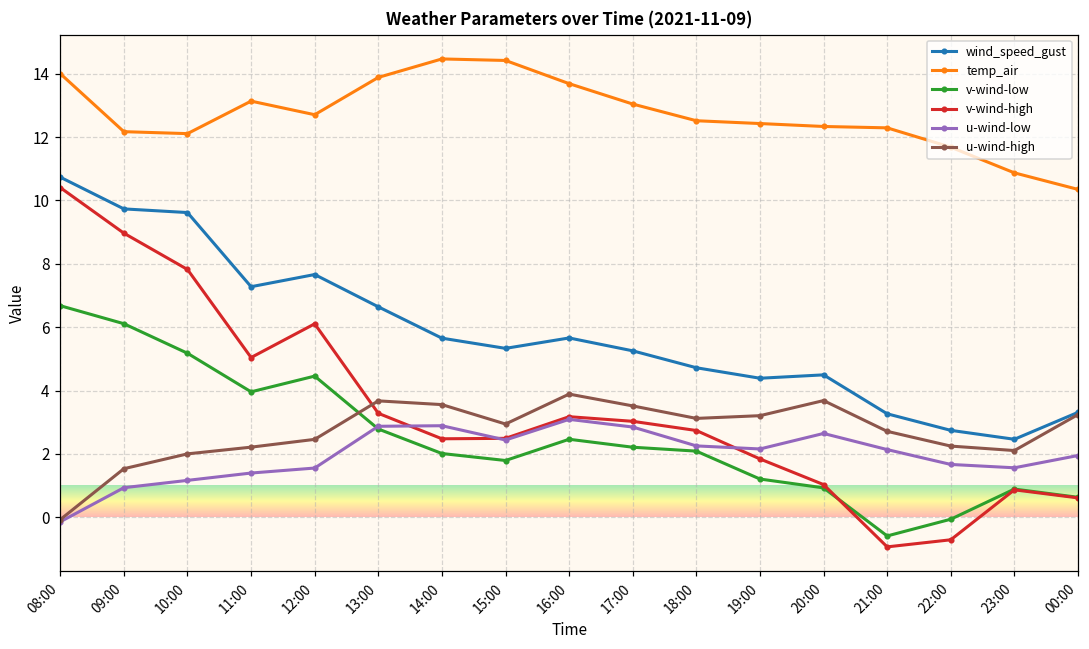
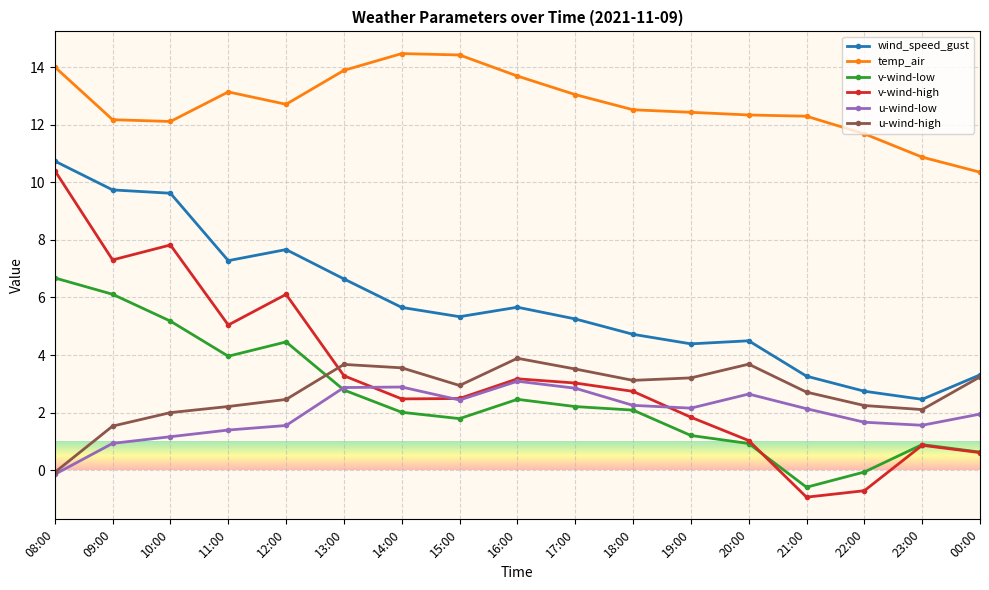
  {
    "wind_speed_gust": {
      "08:00": 10.7,
      "09:00": 9.7,
      "10:00": 9.6,
      "11:00": 7.3,
      "12:00": 7.7,
      "13:00": 6.6,
      "14:00": 5.7,
      "15:00": 5.3,
      "16:00": 5.7,
      "17:00": 5.3,
      "18:00": 4.7,
      "19:00": 4.4,
      "20:00": 4.5,
      "21:00": 3.3,
      "22:00": 2.7,
      "23:00": 2.5
    },
    "temp_air": {
      "08:00": 14.0,
      "09:00": 12.2,
      "10:00": 12.1,
      "11:00": 13.1,
      "12:00": 12.7,
      "13:00": 13.9,
      "14:00": 14.5,
      "15:00": 14.4,
      "16:00": 13.7,
      "17:00": 13.0,
      "18:00": 12.5,
      "19:00": 12.4,
      "20:00": 12.3,
      "21:00": 12.3,
      "22:00": 11.7,
      "23:00": 10.9,
      "00:00": 10.3
    },
    "v-wind-low": {
      "08:00": 6.7,
      "09:00": 6.1,
      "10:00": 5.2,
      "11:00": 4.0,
      "12:00": 4.5,
      "14:00": 2.0,
      "15:00": 1.8,
      "16:00": 2.5,
      "17:00": 2.2,
      "18:00": 2.1,
      "19:00": 1.2,
      "20:00": 0.9,
      "21:00": -0.6,
      "22:00": -0.1
    },
    "v-wind-high": {
      "08:00": 10.4,
-     "09:00": 9.0,
+     "09:00": 7.3,
      "10:00": 7.8,
      "11:00": 5.0,
      "12:00": 6.1,
      "13:00": 3.3,
      "14:00": 2.5,
      "17:00": 3.0,
      "18:00": 2.7,
      "19:00": 1.8,
      "20:00": 1.0,
      "21:00": -0.9,
      "22:00": -0.7
    },
    "u-wind-low": {
      "09:00": 0.9,
      "10:00": 1.2,
      "11:00": 1.4,
      "12:00": 1.6,
      "14:00": 2.9,
      "17:00": 2.8,
      "18:00": 2.3,
      "19:00": 2.2,
      "20:00": 2.6,
      "21:00": 2.1,
      "22:00": 1.7,
      "23:00": 1.6,
      "00:00": 2.0
    },
    "u-wind-high": {
      "09:00": 1.5,
      "10:00": 2.0,
      "11:00": 2.2,
      "12:00": 2.5,
      "13:00": 3.7,
      "14:00": 3.6,
      "15:00": 2.9,
      "16:00": 3.9,
      "17:00": 3.5,
      "18:00": 3.1,
      "19:00": 3.2,
      "20:00": 3.7,
      "21:00": 2.7,
      "22:00": 2.2,
      "23:00": 2.1
    }
  }
